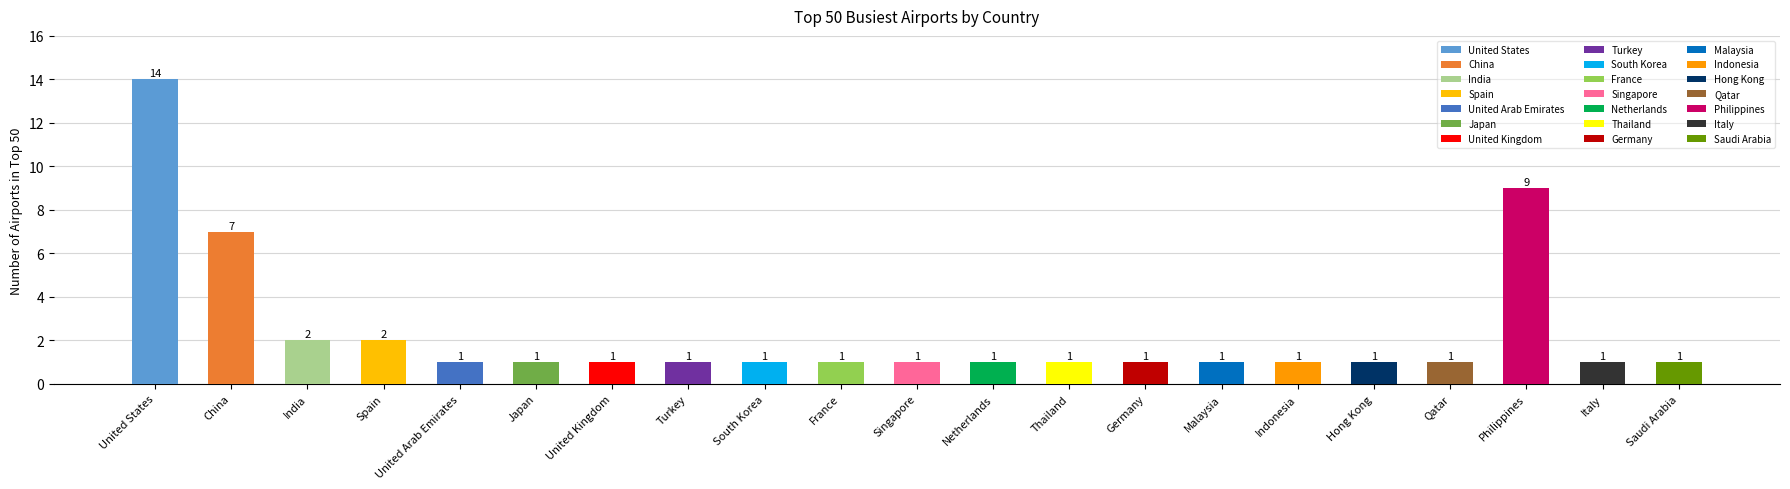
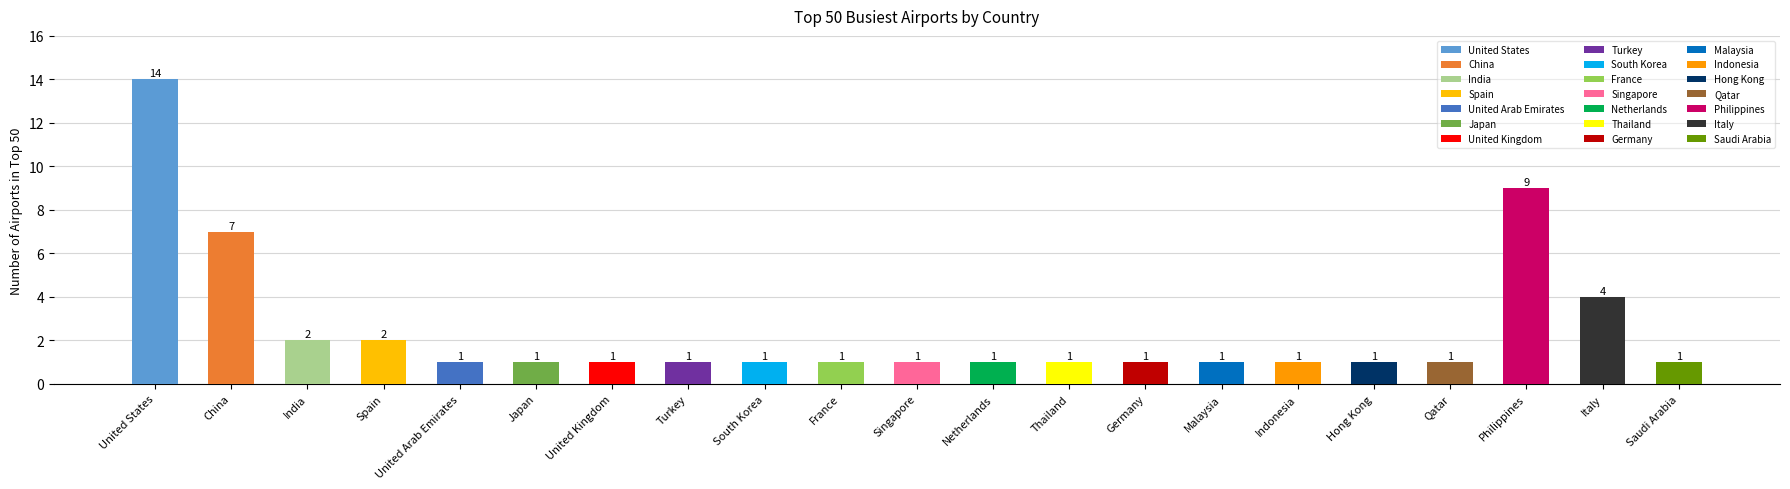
  {
    "United States": 14,
    "China": 7,
    "India": 2,
    "Spain": 2,
    "United Arab Emirates": 1,
    "Japan": 1,
    "United Kingdom": 1,
    "Turkey": 1,
    "South Korea": 1,
    "France": 1,
    "Singapore": 1,
    "Netherlands": 1,
    "Thailand": 1,
    "Germany": 1,
    "Malaysia": 1,
    "Indonesia": 1,
    "Hong Kong": 1,
    "Qatar": 1,
    "Philippines": 9,
-   "Italy": 1,
+   "Italy": 4,
    "Saudi Arabia": 1
  }
